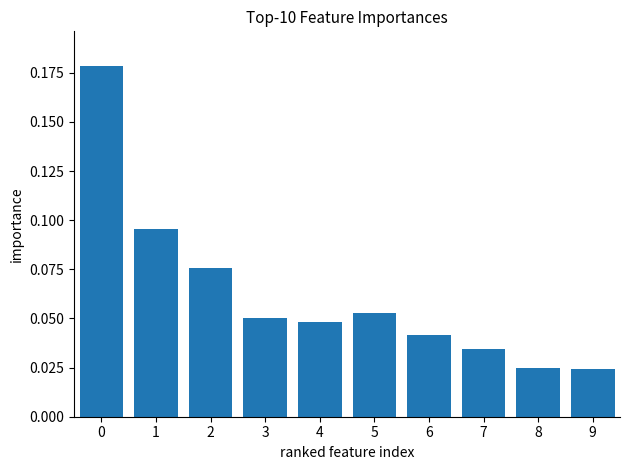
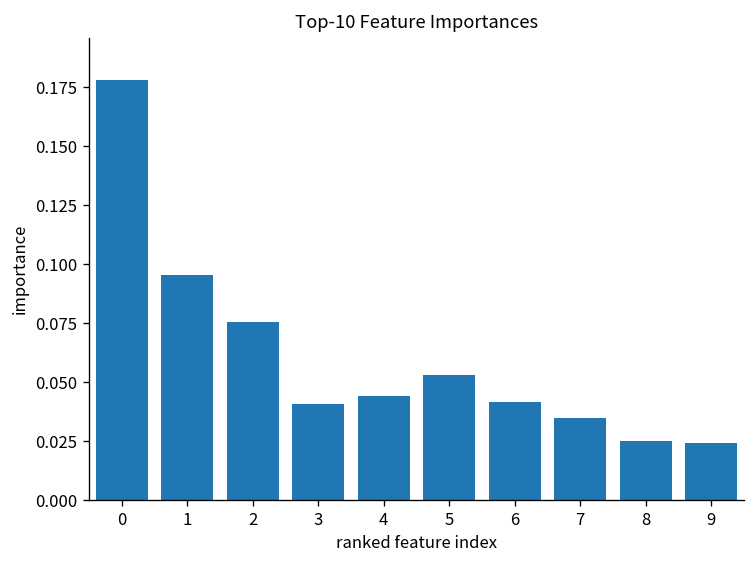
  {
    "0": 0.178,
    "1": 0.095,
    "2": 0.075,
-   "3": 0.050,
-   "4": 0.048,
+   "3": 0.041,
+   "4": 0.044,
    "5": 0.053,
    "6": 0.041,
    "7": 0.035,
    "8": 0.025,
    "9": 0.024
  }
